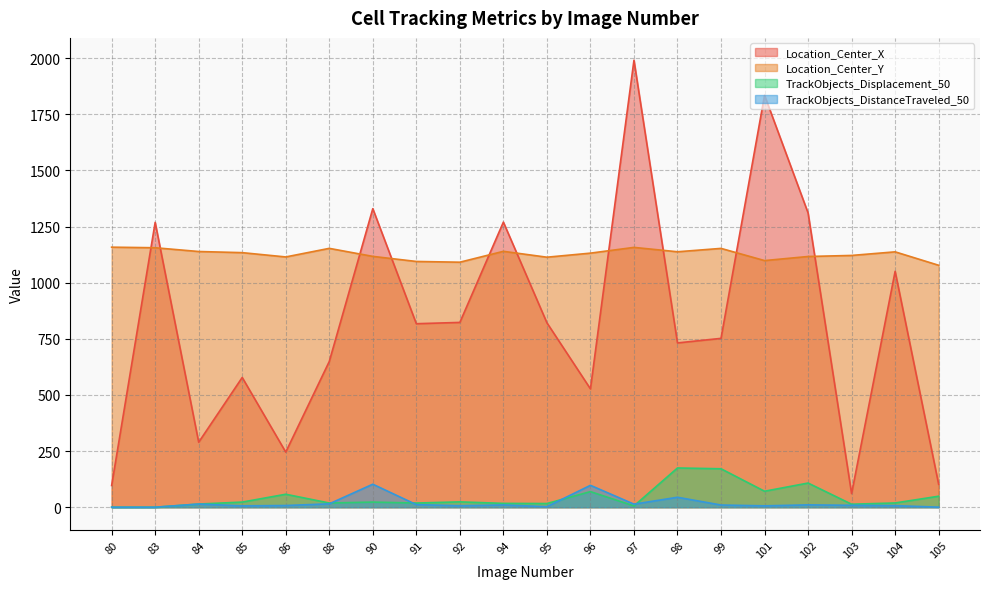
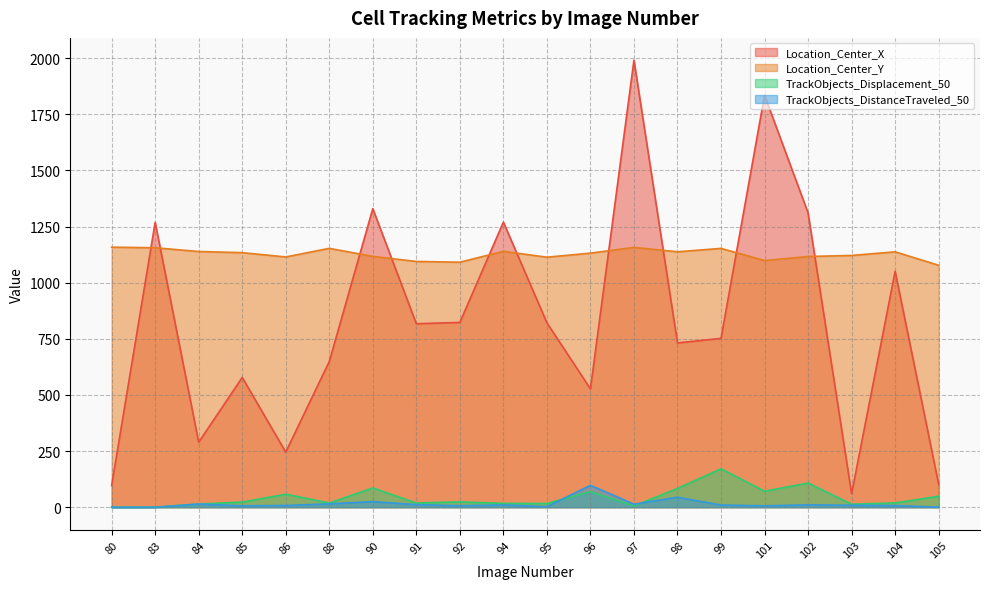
  {
    "TrackObjects_Displacement_50": {
      "85": 20,
      "86": 60,
-     "90": 20,
+     "90": 90,
      "92": 20,
      "95": 20,
      "96": 70,
-     "98": 170,
+     "98": 80,
      "99": 170,
      "101": 70,
      "102": 110,
      "104": 20,
      "105": 50
    },
    "TrackObjects_DistanceTraveled_50": {
      "85": 10,
      "86": 10,
-     "90": 100,
+     "90": 20,
      "92": 10,
      "95": 0,
      "96": 100,
      "98": 40,
      "99": 10,
      "101": 10,
      "102": 10,
      "104": 10,
      "105": 0
    }
  }
